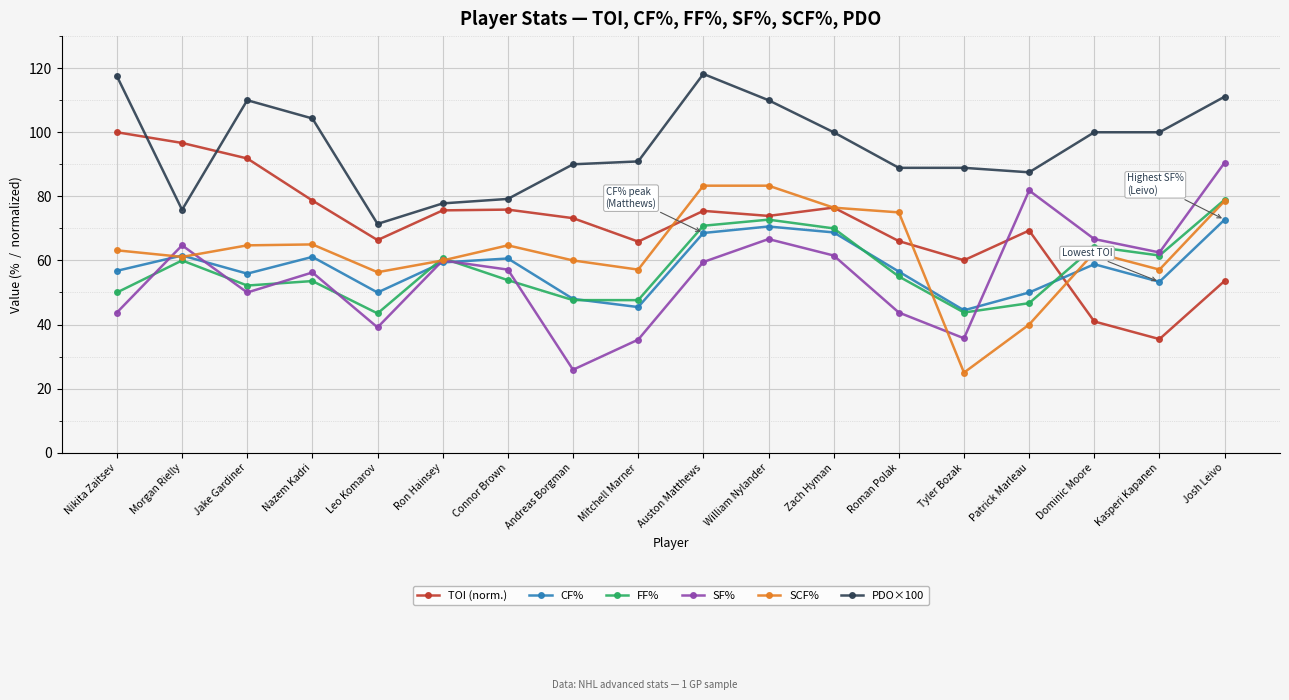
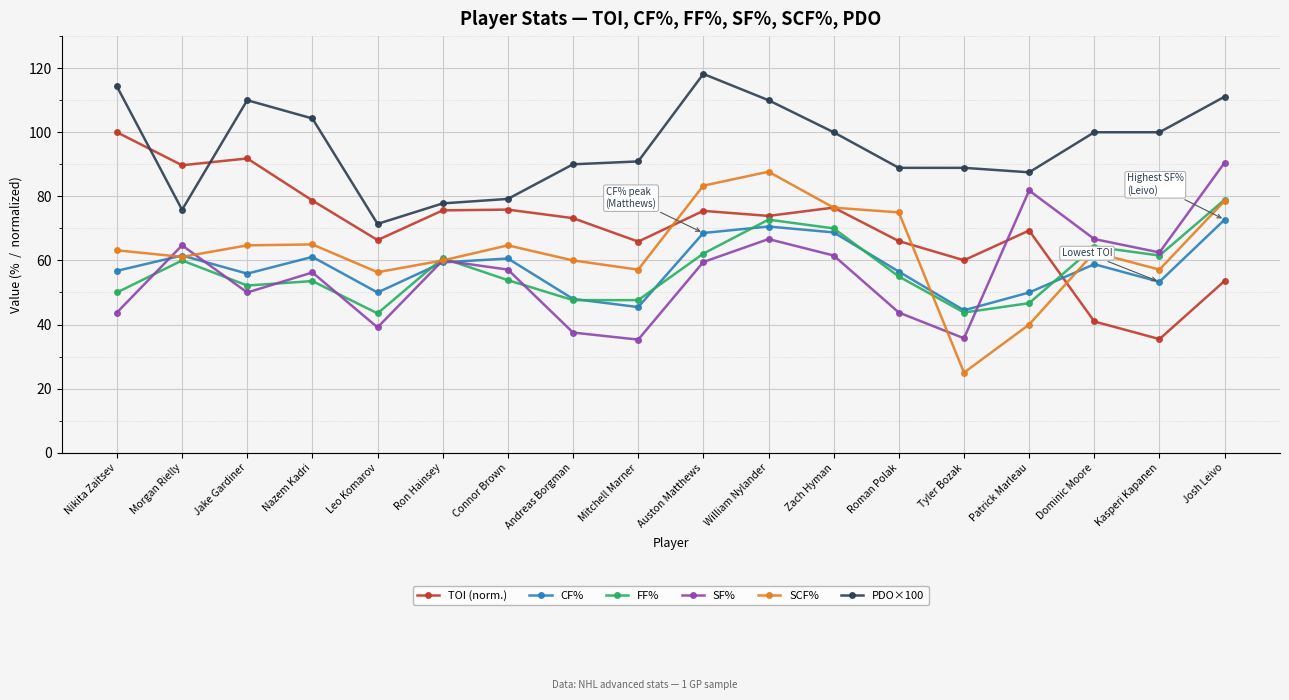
  {
    "TOI (norm.)": {
      "Nikita Zaitsev": 100,
-     "Morgan Rielly": 97,
+     "Morgan Rielly": 90,
      "Jake Gardiner": 92,
      "Nazem Kadri": 79,
      "Leo Komarov": 66,
      "Ron Hainsey": 76,
      "Connor Brown": 76,
      "Andreas Borgman": 73,
      "Mitchell Marner": 66,
      "Auston Matthews": 75,
      "William Nylander": 74,
      "Roman Polak": 66,
      "Tyler Bozak": 60,
      "Patrick Marleau": 69,
      "Dominic Moore": 41,
      "Kasperi Kapanen": 35,
      "Josh Leivo": 54
    },
    "CF%": {
      "Nikita Zaitsev": 57,
      "Jake Gardiner": 56,
      "Nazem Kadri": 61,
      "Leo Komarov": 50,
      "Connor Brown": 61,
      "Mitchell Marner": 45,
      "Auston Matthews": 69,
      "William Nylander": 71,
      "Zach Hyman": 69,
      "Roman Polak": 57,
      "Patrick Marleau": 50,
      "Dominic Moore": 59,
      "Kasperi Kapanen": 53,
      "Josh Leivo": 73
    },
    "FF%": {
      "Nikita Zaitsev": 50,
      "Morgan Rielly": 60,
      "Jake Gardiner": 52,
      "Nazem Kadri": 54,
      "Leo Komarov": 43,
      "Connor Brown": 54,
      "Mitchell Marner": 48,
-     "Auston Matthews": 71,
+     "Auston Matthews": 62,
      "William Nylander": 73,
      "Zach Hyman": 70,
      "Roman Polak": 55,
      "Patrick Marleau": 47,
      "Kasperi Kapanen": 62
    },
    "SF%": {
      "Nikita Zaitsev": 44,
      "Morgan Rielly": 65,
      "Jake Gardiner": 50,
      "Nazem Kadri": 56,
      "Leo Komarov": 39,
      "Connor Brown": 57,
-     "Andreas Borgman": 26,
+     "Andreas Borgman": 38,
      "Mitchell Marner": 35,
      "Auston Matthews": 60,
      "William Nylander": 67,
      "Zach Hyman": 62,
      "Roman Polak": 44,
      "Tyler Bozak": 36,
      "Patrick Marleau": 82,
      "Dominic Moore": 67,
      "Kasperi Kapanen": 63,
      "Josh Leivo": 91
    },
    "SCF%": {
      "Nikita Zaitsev": 63,
      "Jake Gardiner": 65,
      "Nazem Kadri": 65,
      "Leo Komarov": 56,
      "Connor Brown": 65,
      "Andreas Borgman": 60,
      "Mitchell Marner": 57,
      "Auston Matthews": 83,
-     "William Nylander": 83,
+     "William Nylander": 88,
      "Roman Polak": 75,
      "Tyler Bozak": 25,
      "Patrick Marleau": 40,
      "Kasperi Kapanen": 57
    },
    "PDO×100": {
-     "Nikita Zaitsev": 118,
+     "Nikita Zaitsev": 114,
      "Morgan Rielly": 76,
      "Jake Gardiner": 110,
      "Nazem Kadri": 104,
      "Leo Komarov": 71,
      "Ron Hainsey": 78,
      "Connor Brown": 79,
      "Andreas Borgman": 90,
      "Mitchell Marner": 91,
      "Auston Matthews": 118,
      "William Nylander": 110,
      "Zach Hyman": 100,
      "Roman Polak": 89,
      "Tyler Bozak": 89,
      "Patrick Marleau": 88,
      "Dominic Moore": 100,
      "Kasperi Kapanen": 100,
      "Josh Leivo": 111
    }
  }
